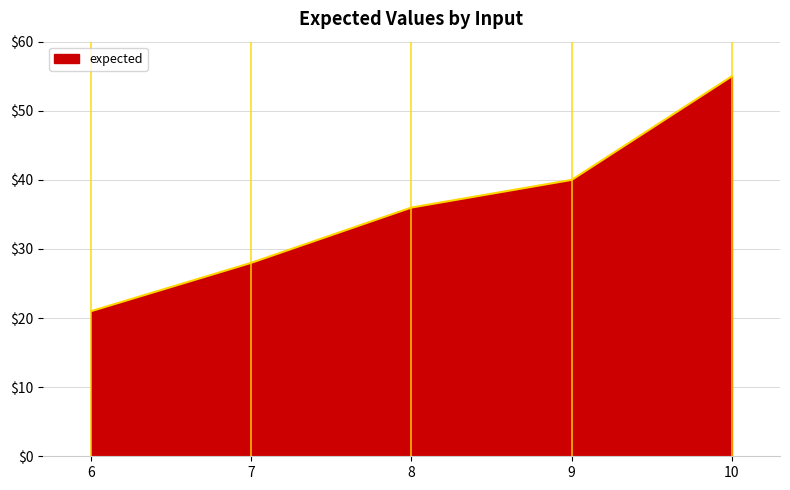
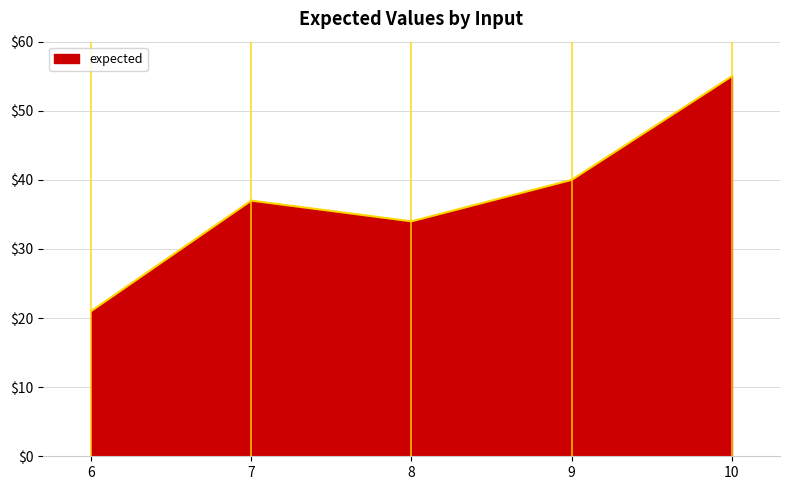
  {
    "6": "$21",
-   "7": "$28",
-   "8": "$36",
+   "7": "$37",
+   "8": "$34",
    "9": "$40",
    "10": "$55"
  }
